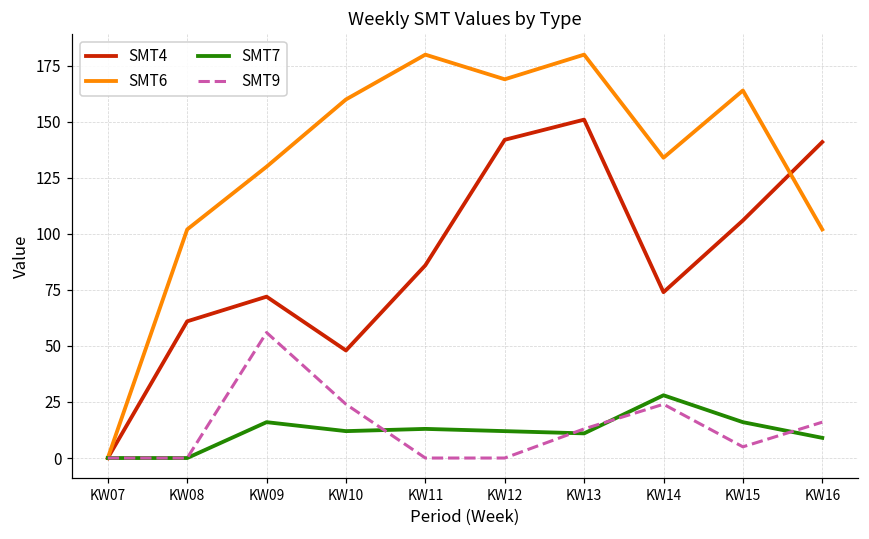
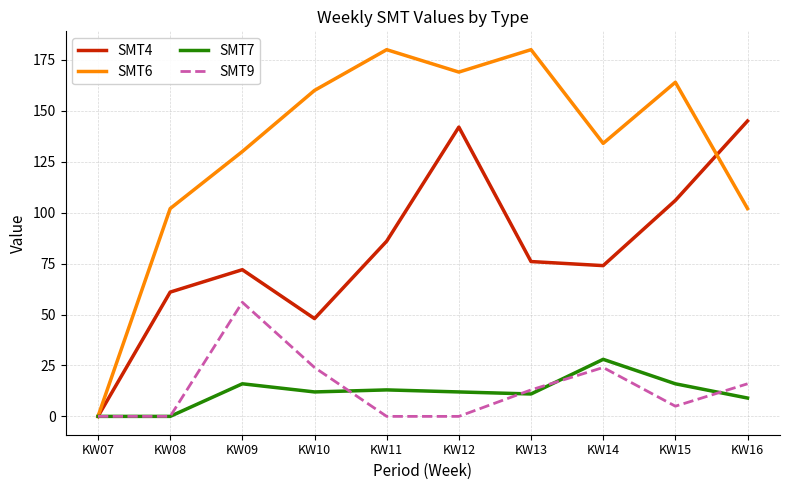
  {
    "SMT4": {
      "KW08": 61,
      "KW09": 72,
      "KW10": 48,
      "KW11": 86,
      "KW12": 142,
-     "KW13": 151,
+     "KW13": 76,
      "KW14": 74,
      "KW15": 106,
-     "KW16": 141
+     "KW16": 145
    },
    "SMT6": {
      "KW08": 102,
      "KW09": 130,
      "KW10": 160,
      "KW11": 180,
      "KW12": 169,
      "KW13": 180,
      "KW14": 134,
      "KW15": 164,
      "KW16": 102
    },
    "SMT7": {
      "KW09": 16,
      "KW10": 12,
      "KW11": 13,
      "KW12": 12,
      "KW13": 11,
      "KW14": 28,
      "KW15": 16,
      "KW16": 9
    },
    "SMT9": {
      "KW09": 56,
      "KW10": 24,
      "KW11": 0,
      "KW12": 0,
      "KW13": 13,
      "KW14": 24,
      "KW15": 5,
      "KW16": 16
    }
  }
